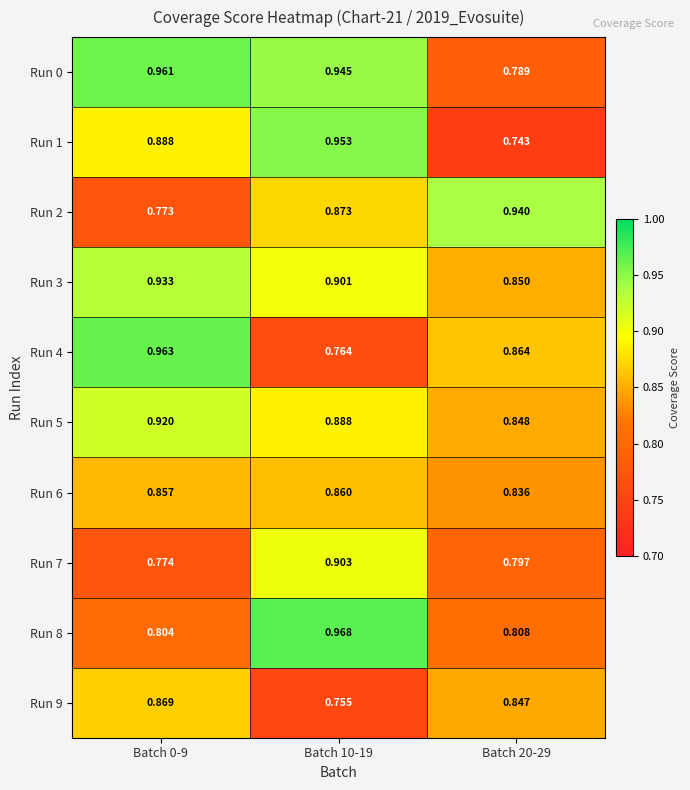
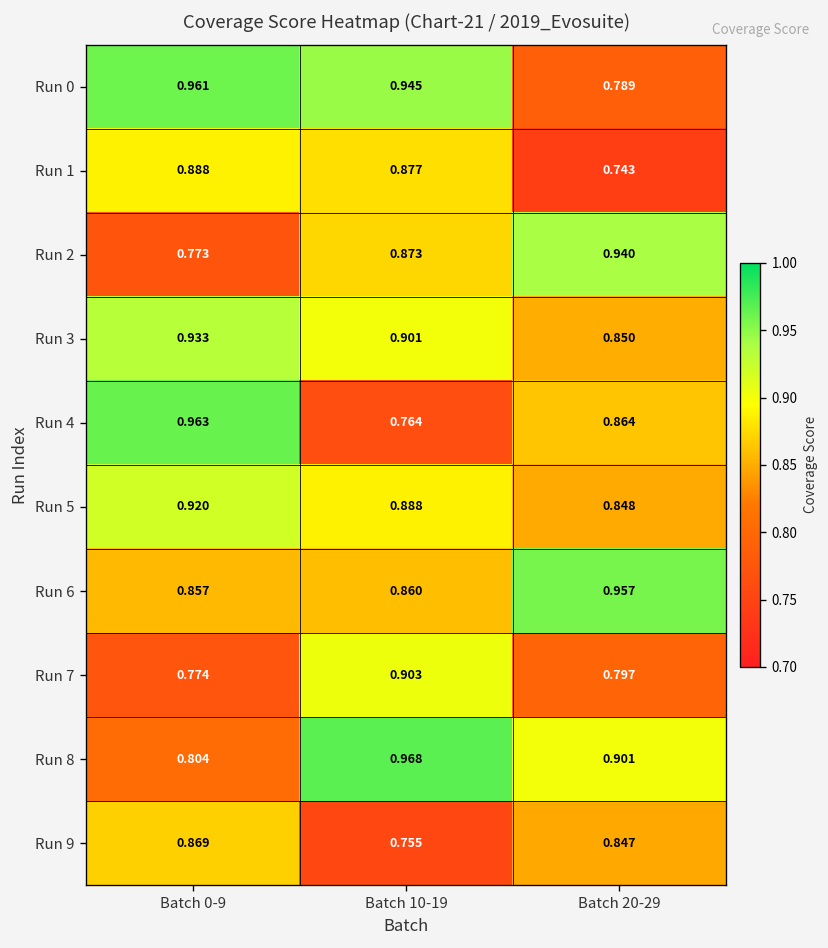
  {
    "Run 0": {
      "Batch 0-9": 0.961,
      "Batch 10-19": 0.945,
      "Batch 20-29": 0.789
    },
    "Run 1": {
      "Batch 0-9": 0.888,
-     "Batch 10-19": 0.953,
+     "Batch 10-19": 0.877,
      "Batch 20-29": 0.743
    },
    "Run 2": {
      "Batch 0-9": 0.773,
      "Batch 10-19": 0.873,
      "Batch 20-29": 0.940
    },
    "Run 3": {
      "Batch 0-9": 0.933,
      "Batch 10-19": 0.901,
      "Batch 20-29": 0.850
    },
    "Run 4": {
      "Batch 0-9": 0.963,
      "Batch 10-19": 0.764,
      "Batch 20-29": 0.864
    },
    "Run 5": {
      "Batch 0-9": 0.920,
      "Batch 10-19": 0.888,
      "Batch 20-29": 0.848
    },
    "Run 6": {
      "Batch 0-9": 0.857,
      "Batch 10-19": 0.860,
-     "Batch 20-29": 0.836
+     "Batch 20-29": 0.957
    },
    "Run 7": {
      "Batch 0-9": 0.774,
      "Batch 10-19": 0.903,
      "Batch 20-29": 0.797
    },
    "Run 8": {
      "Batch 0-9": 0.804,
      "Batch 10-19": 0.968,
-     "Batch 20-29": 0.808
+     "Batch 20-29": 0.901
    },
    "Run 9": {
      "Batch 0-9": 0.869,
      "Batch 10-19": 0.755,
      "Batch 20-29": 0.847
    }
  }
